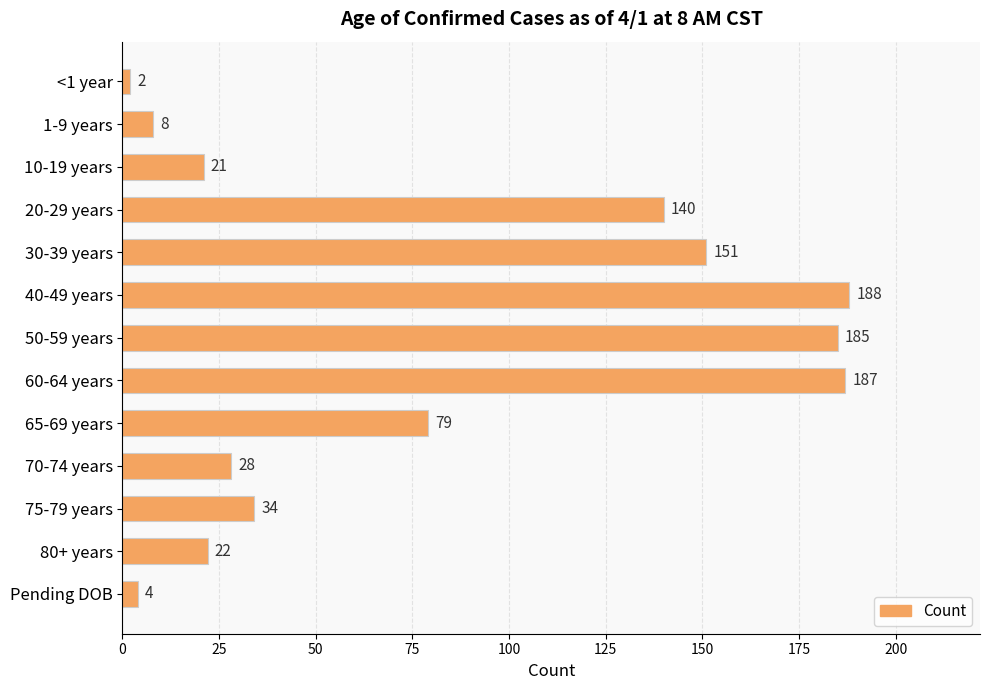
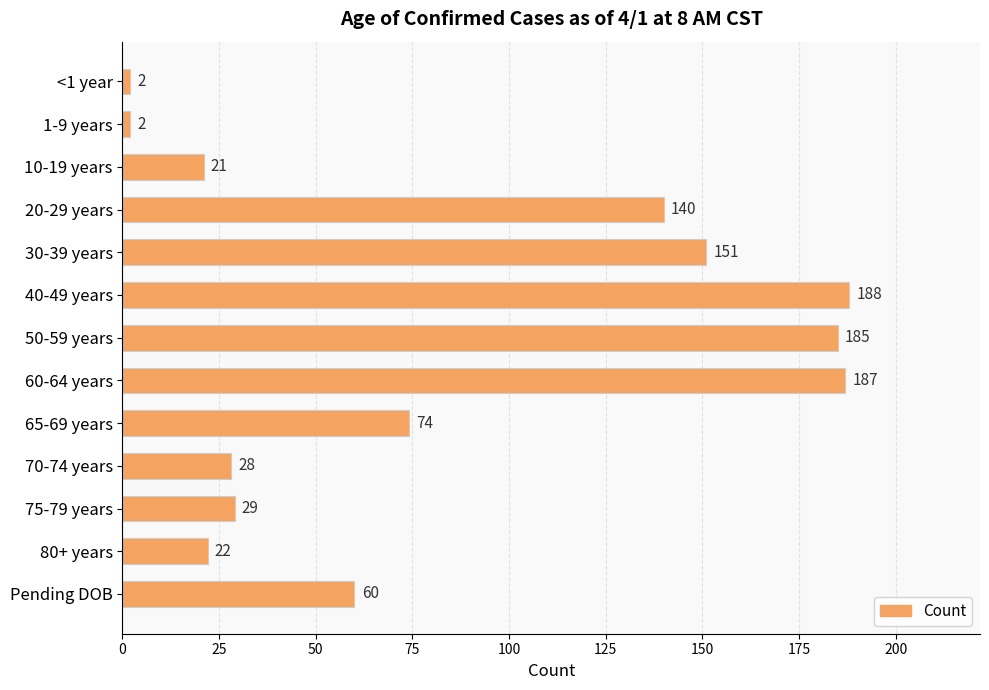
  {
    "<1 year": 2,
-   "1-9 years": 8,
+   "1-9 years": 2,
    "10-19 years": 21,
    "20-29 years": 140,
    "30-39 years": 151,
    "40-49 years": 188,
    "50-59 years": 185,
    "60-64 years": 187,
-   "65-69 years": 79,
+   "65-69 years": 74,
    "70-74 years": 28,
-   "75-79 years": 34,
+   "75-79 years": 29,
    "80+ years": 22,
-   "Pending DOB": 4
+   "Pending DOB": 60
  }
